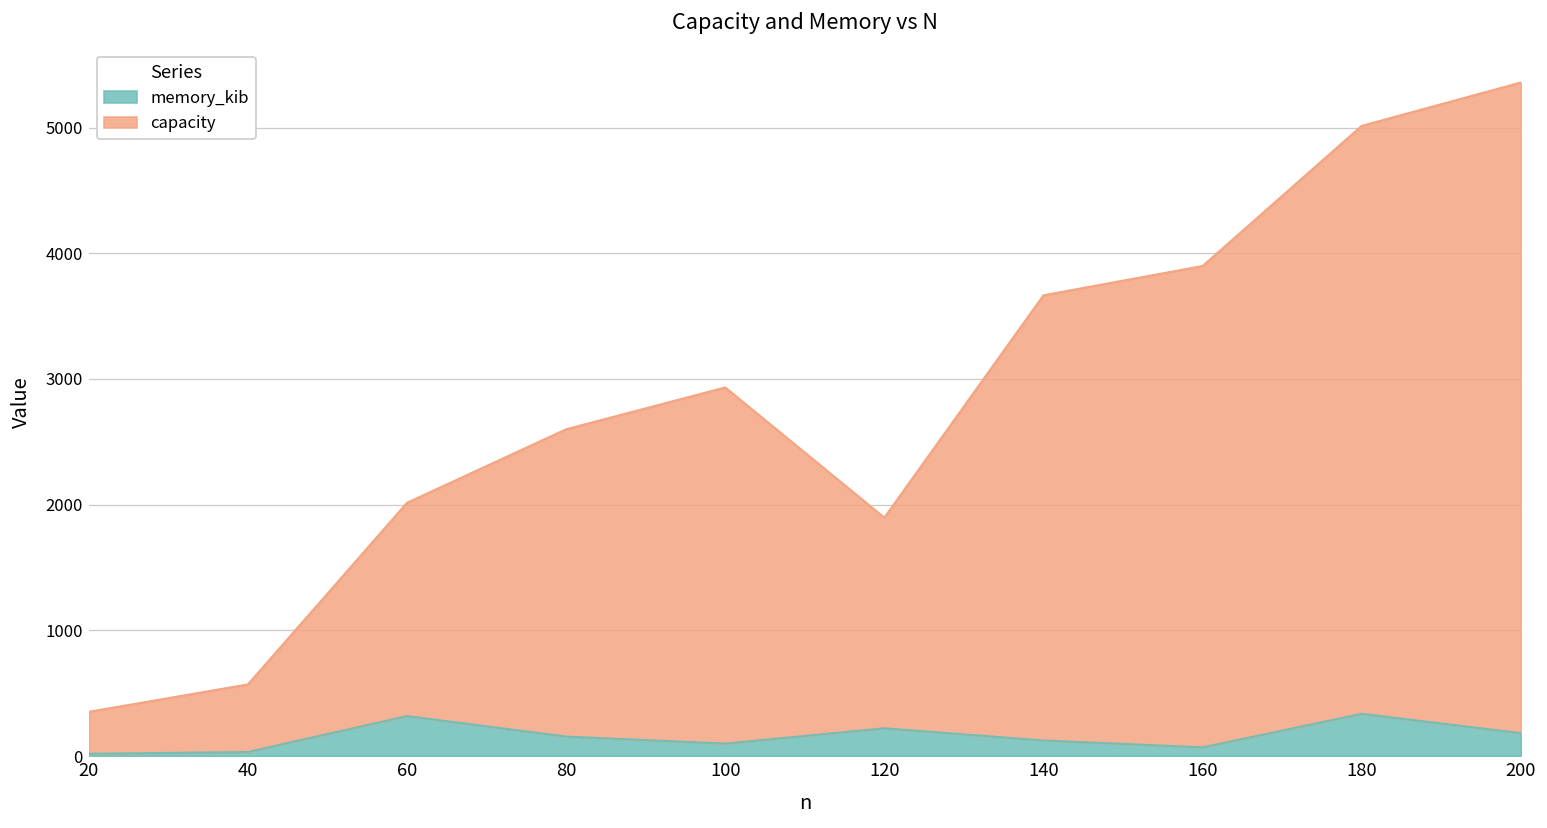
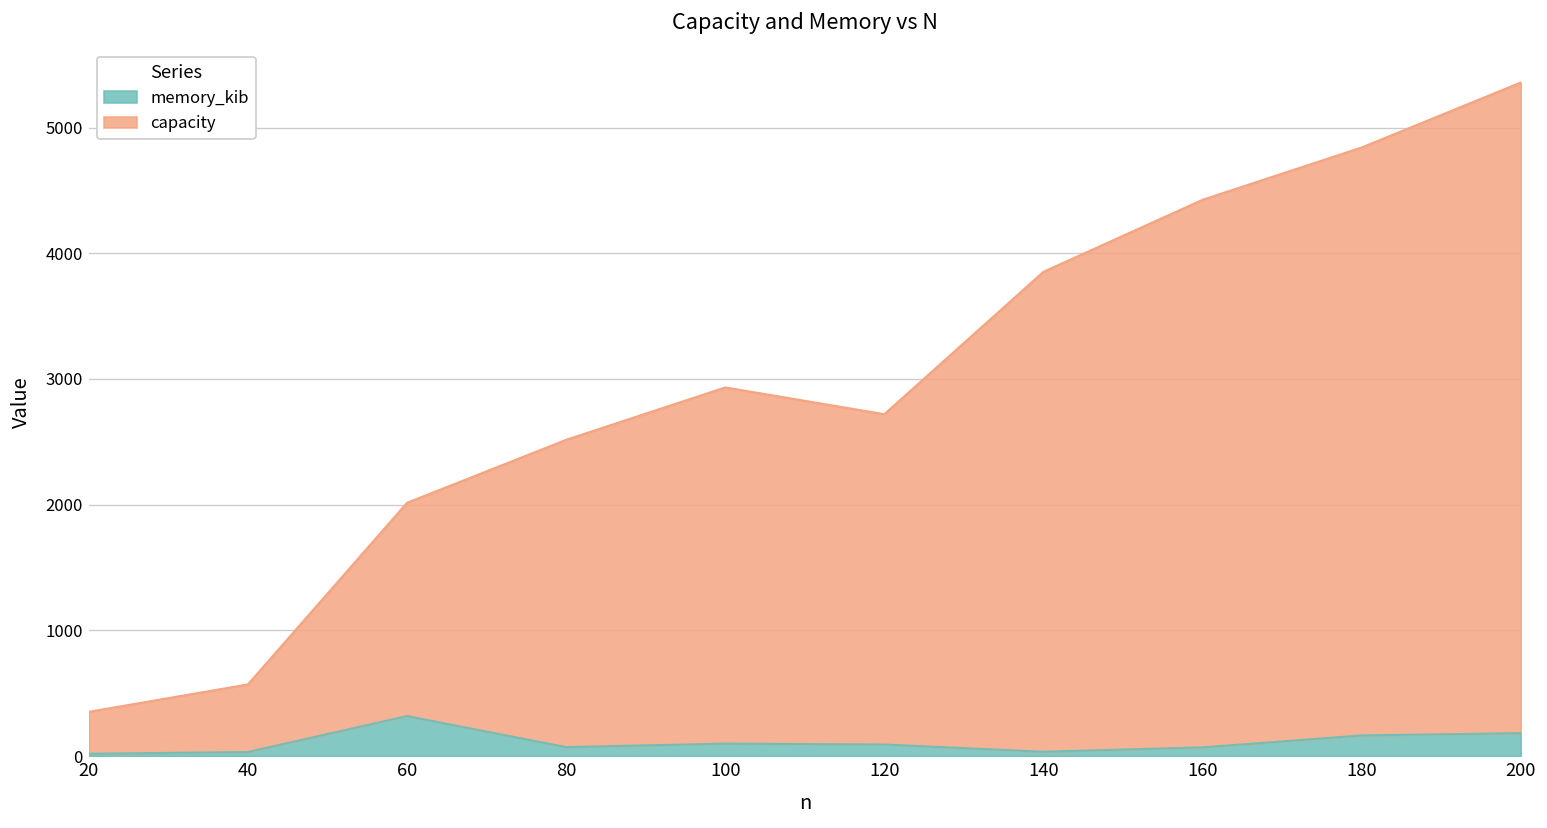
  {
    "memory_kib": {
      "20": 20,
      "40": 30,
      "60": 320,
-     "80": 160,
+     "80": 70,
      "100": 100,
-     "120": 220,
-     "140": 120,
+     "120": 90,
+     "140": 30,
      "160": 70,
-     "180": 340,
+     "180": 160,
      "200": 180
    },
    "capacity": {
      "20": 330,
      "40": 540,
      "60": 1700,
      "80": 2450,
      "100": 2830,
-     "120": 1680,
-     "140": 3540,
-     "160": 3830,
+     "120": 2630,
+     "140": 3820,
+     "160": 4360,
      "180": 4680,
      "200": 5180
    }
  }
